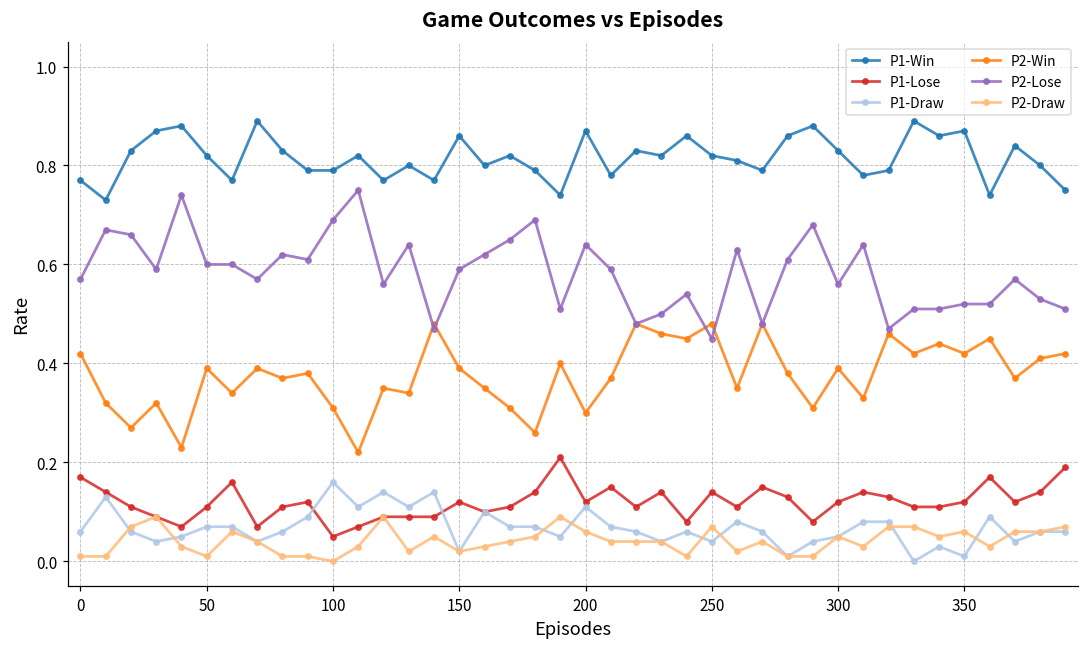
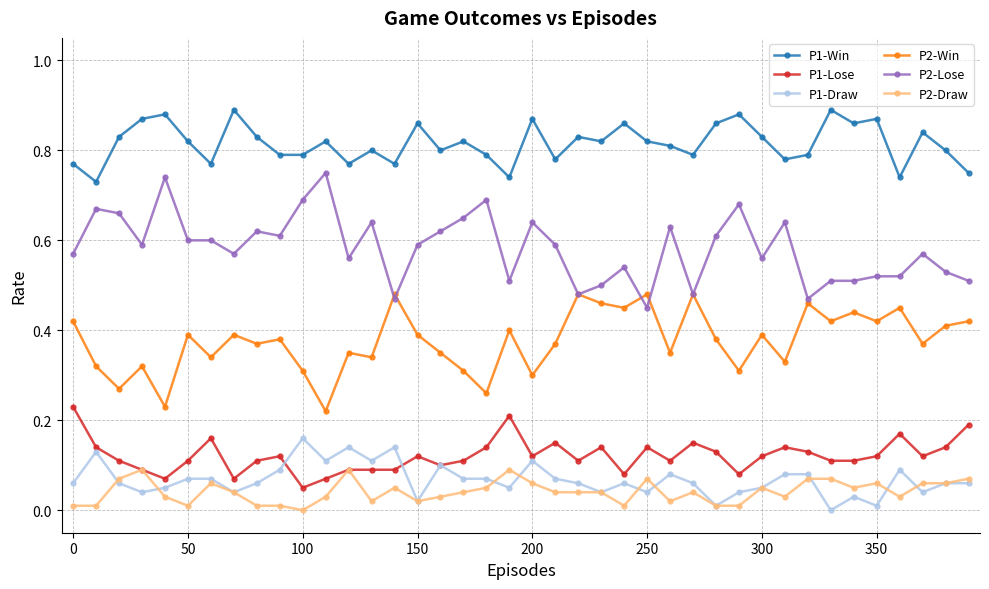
  {
    "P1-Win": {
      "0": 0.77,
      "50": 0.82,
      "100": 0.79,
      "150": 0.86,
      "200": 0.87,
      "250": 0.82,
      "300": 0.83,
      "350": 0.87
    },
    "P1-Lose": {
-     "0": 0.17,
+     "0": 0.23,
      "50": 0.11,
      "100": 0.05,
      "150": 0.12,
      "200": 0.12,
      "250": 0.14,
      "300": 0.12,
      "350": 0.12
    },
    "P1-Draw": {
      "0": 0.06,
      "50": 0.07,
      "100": 0.16,
      "200": 0.11,
      "250": 0.04,
      "350": 0.01
    },
    "P2-Win": {
      "0": 0.42,
      "50": 0.39,
      "100": 0.31,
      "150": 0.39,
      "200": 0.30,
      "250": 0.48,
      "300": 0.39,
      "350": 0.42
    },
    "P2-Lose": {
      "0": 0.57,
      "50": 0.60,
      "100": 0.69,
      "150": 0.59,
      "200": 0.64,
      "250": 0.45,
      "300": 0.56,
      "350": 0.52
    },
    "P2-Draw": {
      "0": 0.01,
      "50": 0.01,
      "100": 0.00,
      "200": 0.06,
      "250": 0.07,
      "350": 0.06
    }
  }
